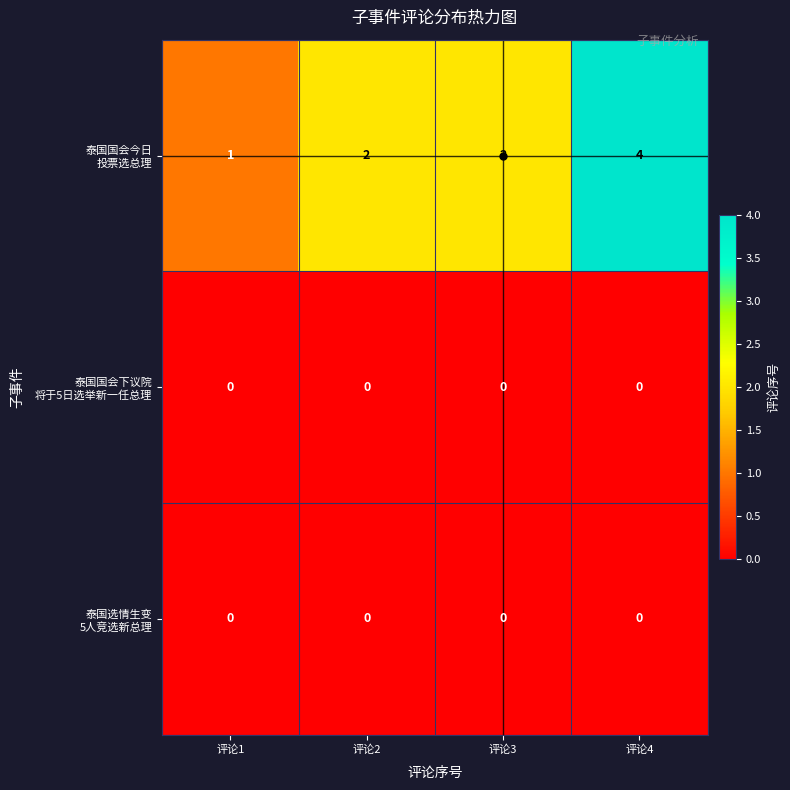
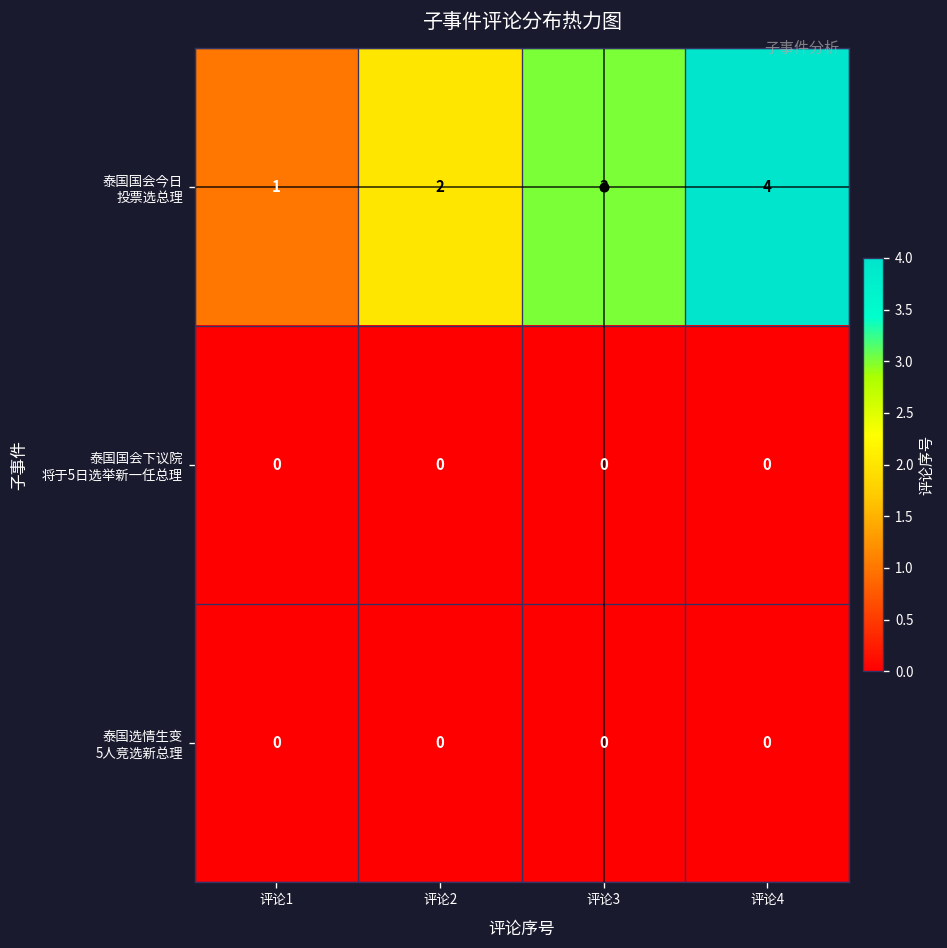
  {
    "泰国国会今日 投票选总理": {
      "评论1": 1,
      "评论2": 2,
-     "评论3": 2,
+     "评论3": 3,
      "评论4": 4
    },
    "泰国国会下议院 将于5日选举新一任总理": {
      "评论1": 0,
      "评论2": 0,
      "评论3": 0,
      "评论4": 0
    },
    "泰国选情生变 5人竞选新总理": {
      "评论1": 0,
      "评论2": 0,
      "评论3": 0,
      "评论4": 0
    }
  }
